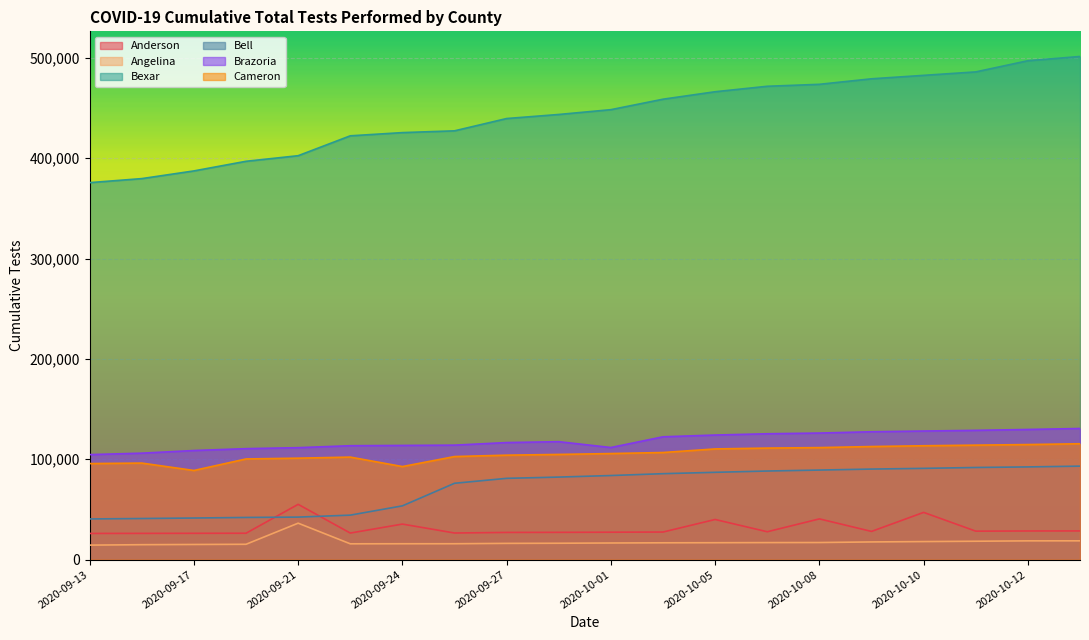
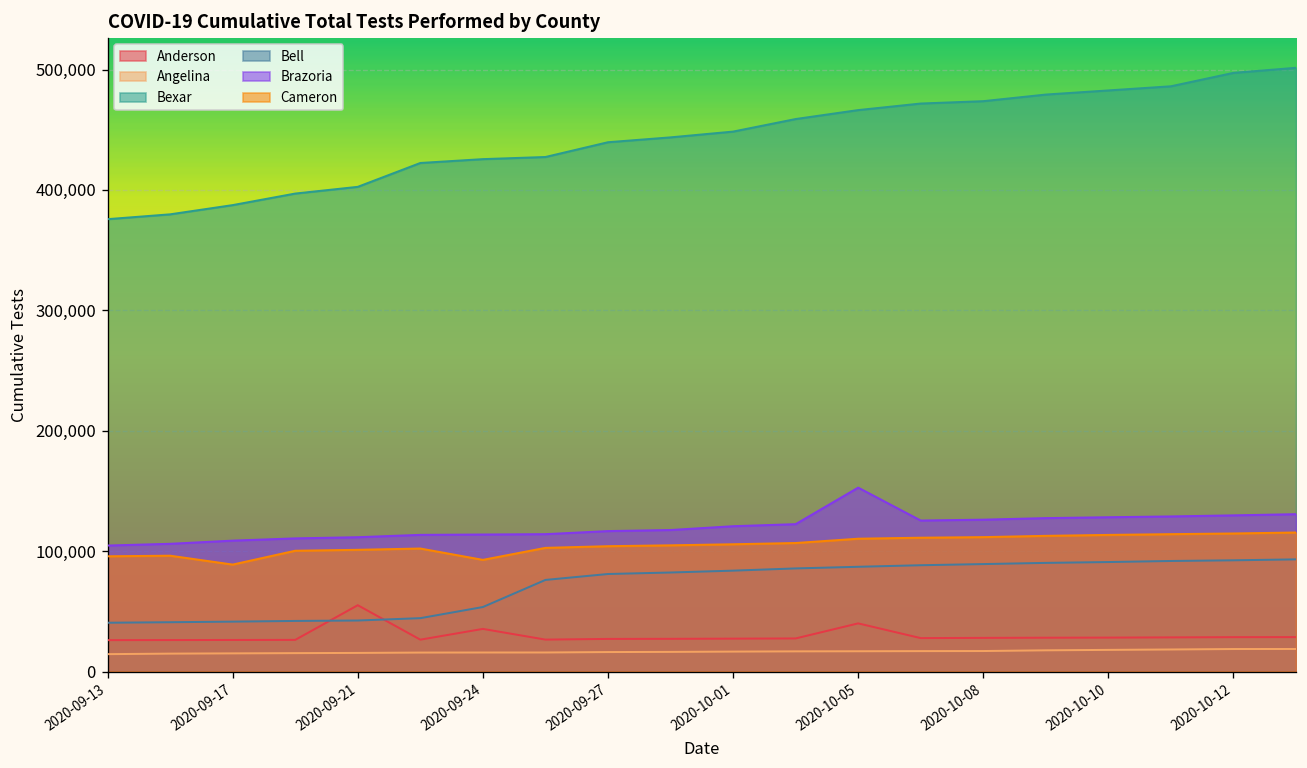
  {
    "Anderson": {
      "2020-09-13": "26,000",
      "2020-09-17": "26,000",
      "2020-09-21": "55,000",
      "2020-09-24": "35,000",
      "2020-09-27": "27,000",
      "2020-10-01": "27,000",
      "2020-10-05": "40,000",
-     "2020-10-08": "41,000",
-     "2020-10-10": "47,000",
+     "2020-10-08": "28,000",
+     "2020-10-10": "28,000",
      "2020-10-12": "29,000"
    },
    "Angelina": {
      "2020-09-13": "14,000",
      "2020-09-17": "15,000",
-     "2020-09-21": "36,000",
+     "2020-09-21": "15,000",
      "2020-09-24": "16,000",
      "2020-09-27": "16,000",
      "2020-10-01": "17,000",
      "2020-10-05": "17,000",
      "2020-10-08": "17,000",
      "2020-10-10": "18,000",
      "2020-10-12": "19,000"
    },
    "Brazoria": {
      "2020-09-13": "105,000",
      "2020-09-17": "109,000",
      "2020-09-21": "112,000",
      "2020-09-24": "114,000",
      "2020-09-27": "117,000",
-     "2020-10-01": "112,000",
-     "2020-10-05": "124,000",
+     "2020-10-01": "121,000",
+     "2020-10-05": "153,000",
      "2020-10-08": "126,000",
      "2020-10-10": "128,000",
      "2020-10-12": "130,000"
    },
    "Cameron": {
      "2020-09-13": "96,000",
      "2020-09-17": "89,000",
      "2020-09-21": "101,000",
      "2020-09-24": "93,000",
      "2020-09-27": "104,000",
      "2020-10-01": "106,000",
      "2020-10-05": "110,000",
      "2020-10-08": "112,000",
      "2020-10-10": "113,000",
      "2020-10-12": "115,000"
    }
  }
